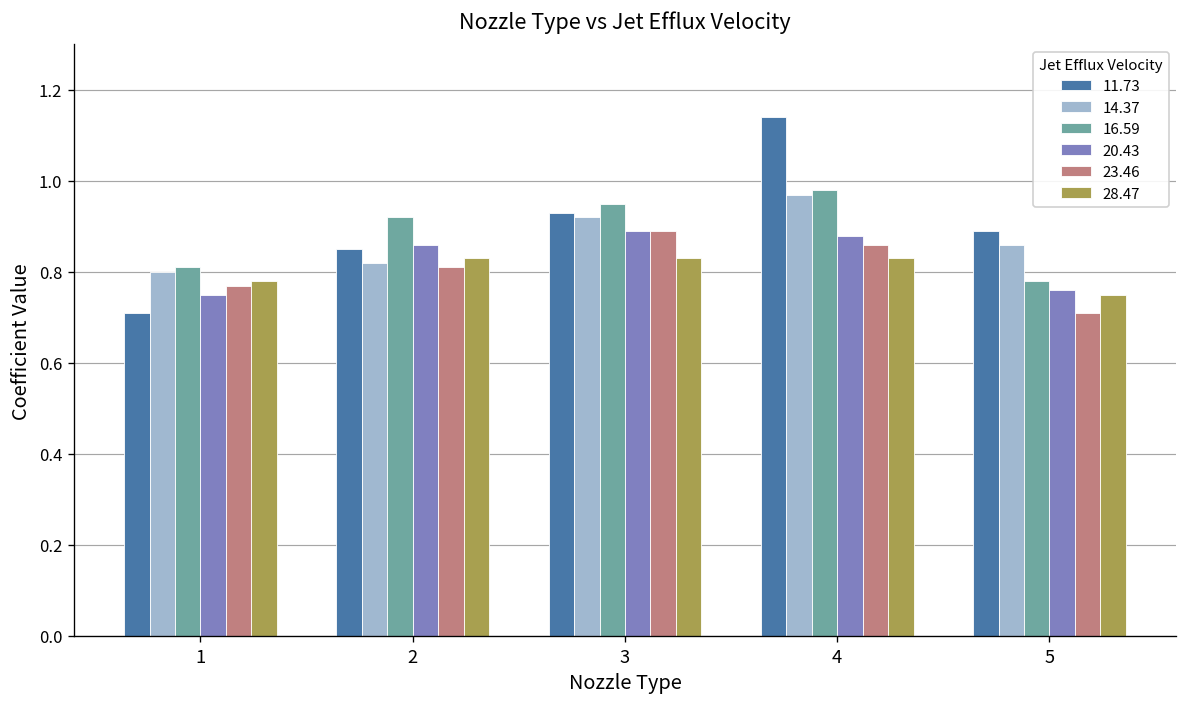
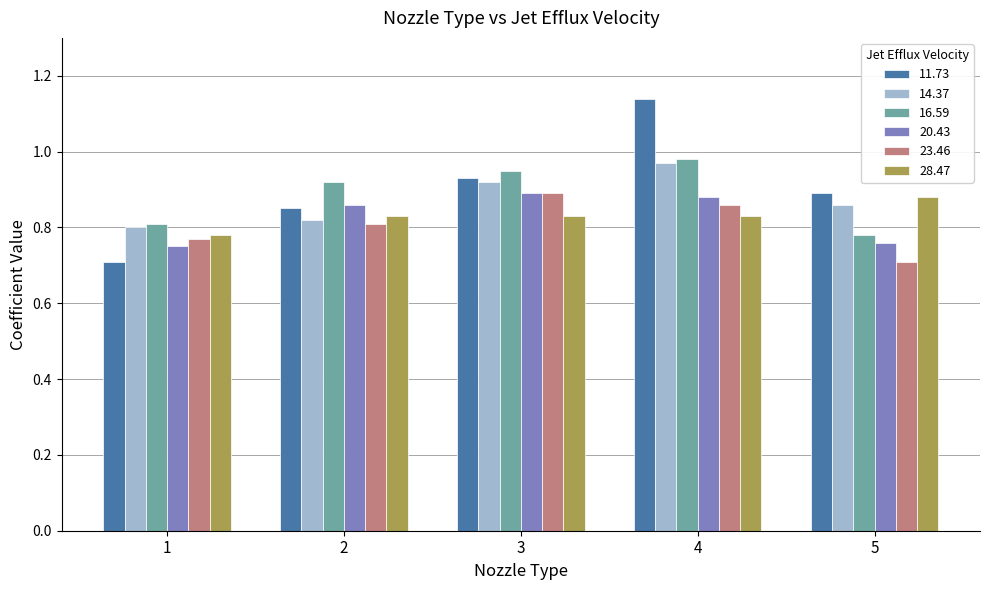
  {
    "11.73": {
      "1": 0.71,
      "2": 0.85,
      "3": 0.93,
      "4": 1.14,
      "5": 0.89
    },
    "14.37": {
      "1": 0.80,
      "2": 0.82,
      "3": 0.92,
      "4": 0.97,
      "5": 0.86
    },
    "23.46": {
      "1": 0.77,
      "2": 0.81,
      "3": 0.89,
      "4": 0.86,
      "5": 0.71
    },
    "28.47": {
      "1": 0.78,
      "2": 0.83,
      "3": 0.83,
      "4": 0.83,
-     "5": 0.75
+     "5": 0.88
    }
  }
